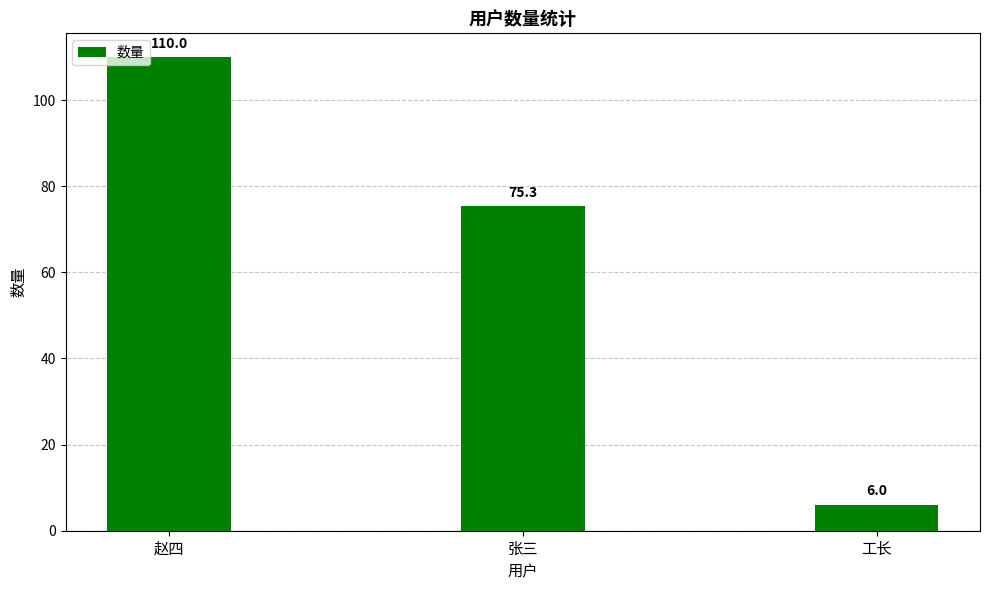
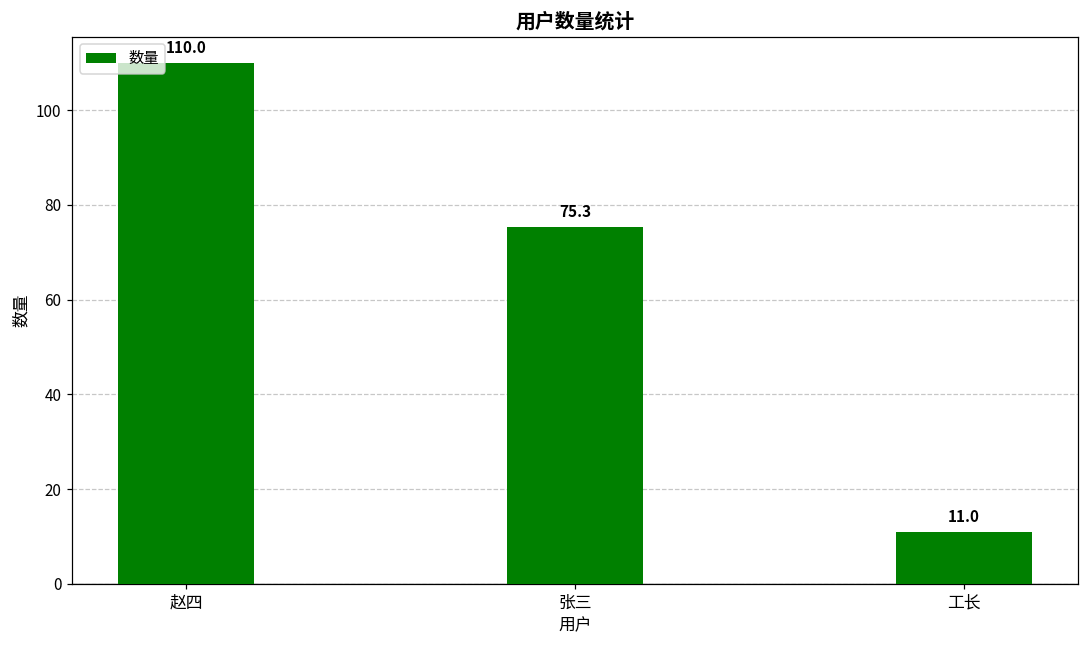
  {
    "赵四": 110.0,
    "张三": 75.3,
-   "工长": 6.0
+   "工长": 11.0
  }
